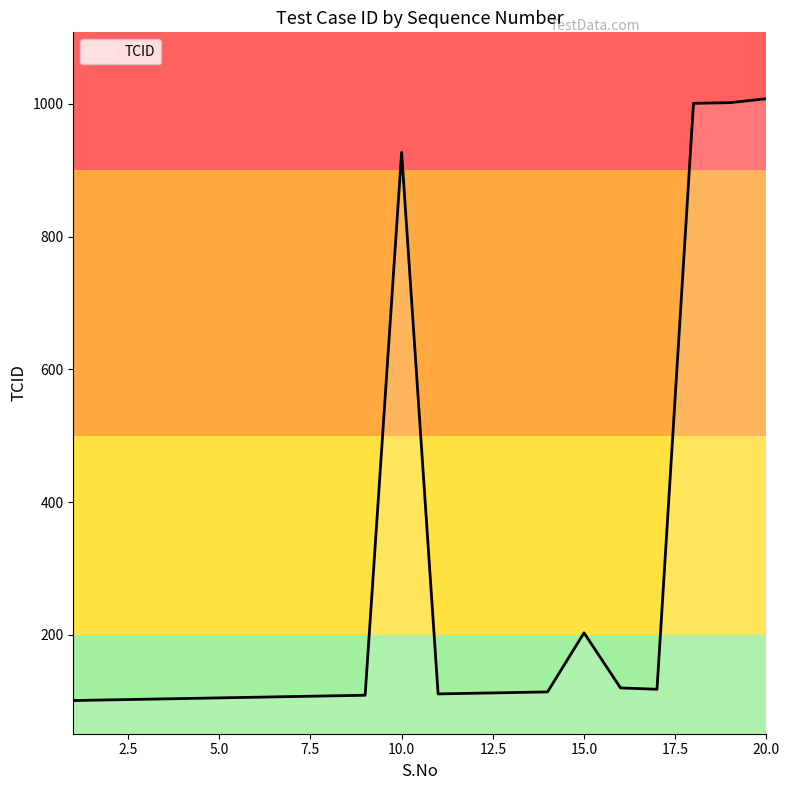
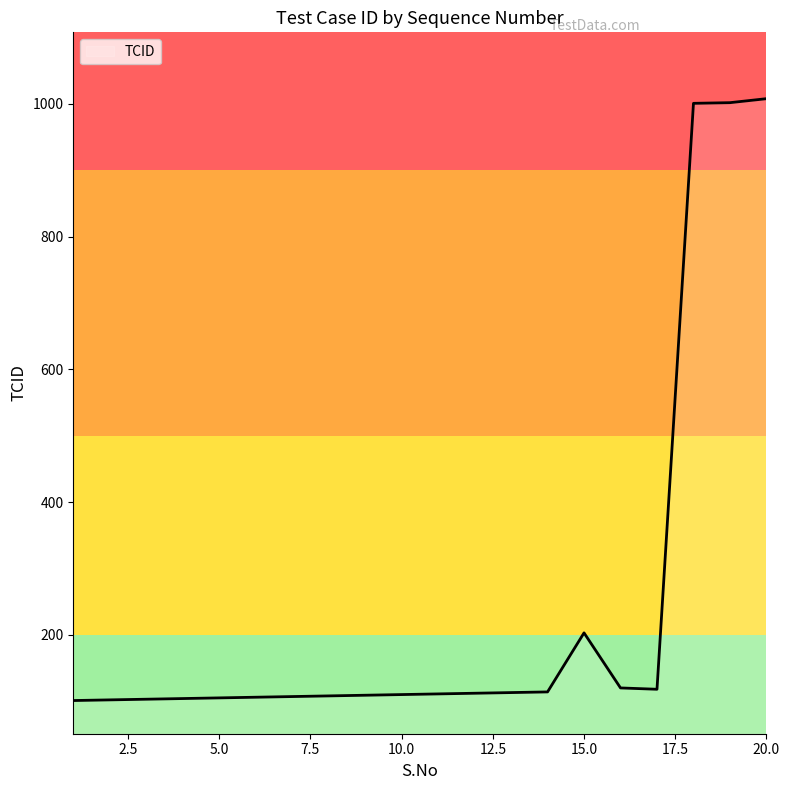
  {
    "5.0": 110,
-   "10.0": 930,
+   "10.0": 110,
    "15.0": 200,
    "20.0": 1010
  }
